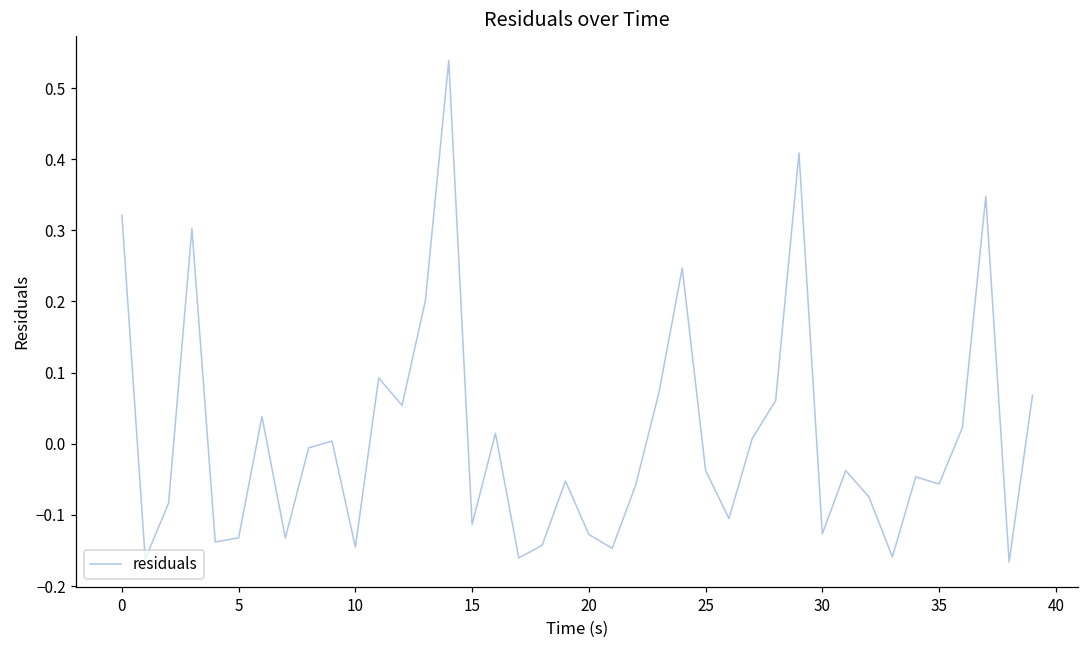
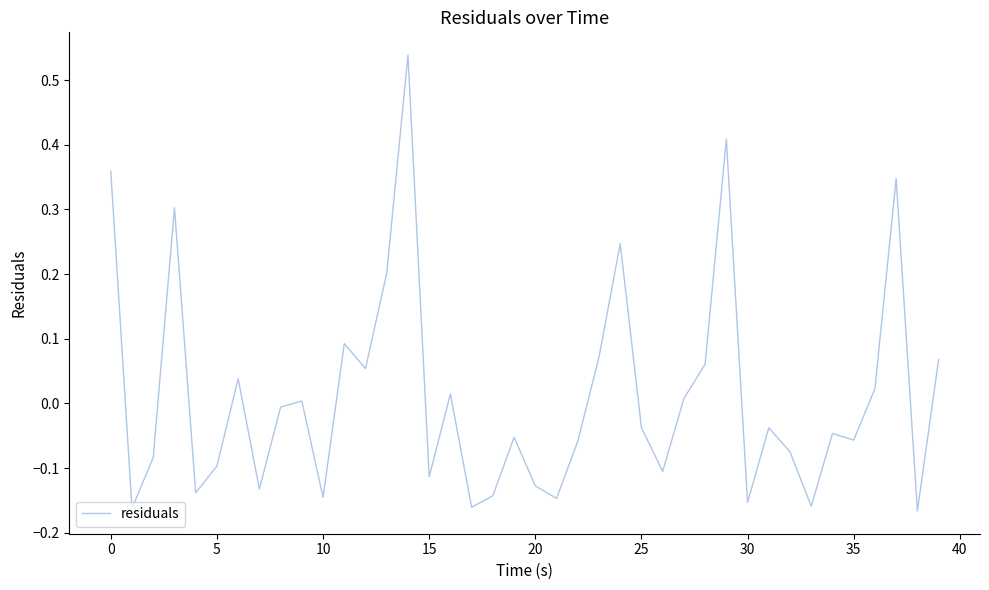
  {
-   "0": 0.32,
-   "5": -0.13,
+   "0": 0.36,
+   "5": -0.10,
    "10": -0.15,
    "15": -0.11,
    "20": -0.13,
    "25": -0.04,
-   "30": -0.13,
+   "30": -0.15,
    "35": -0.06
  }
